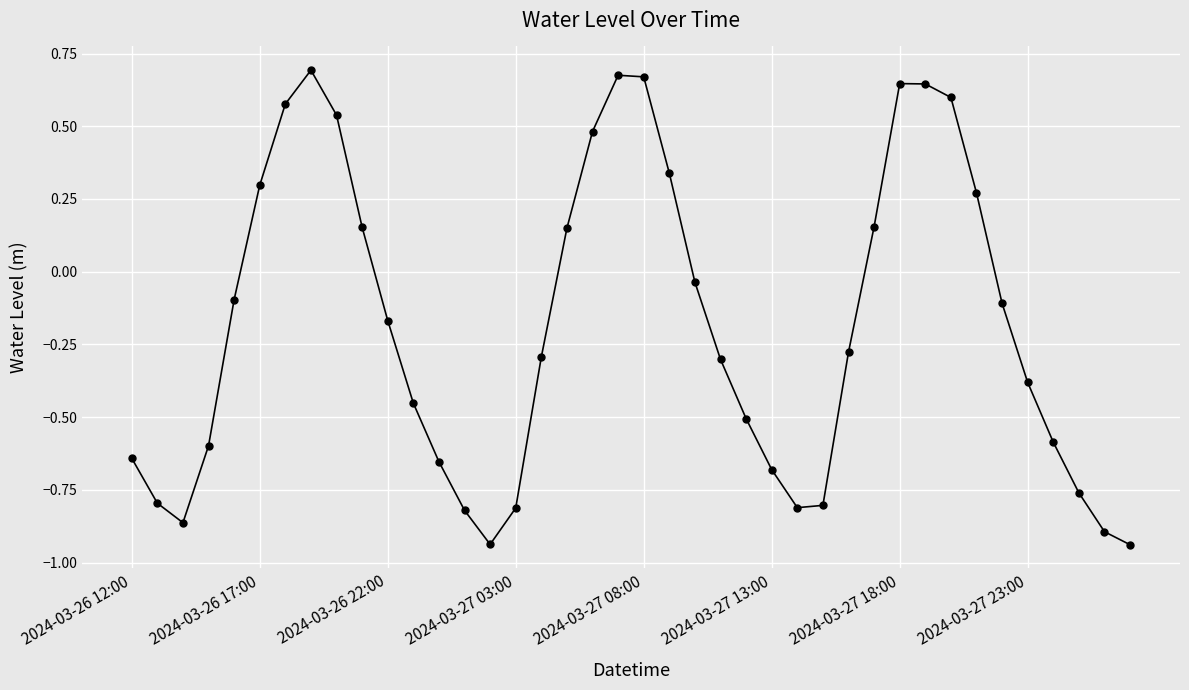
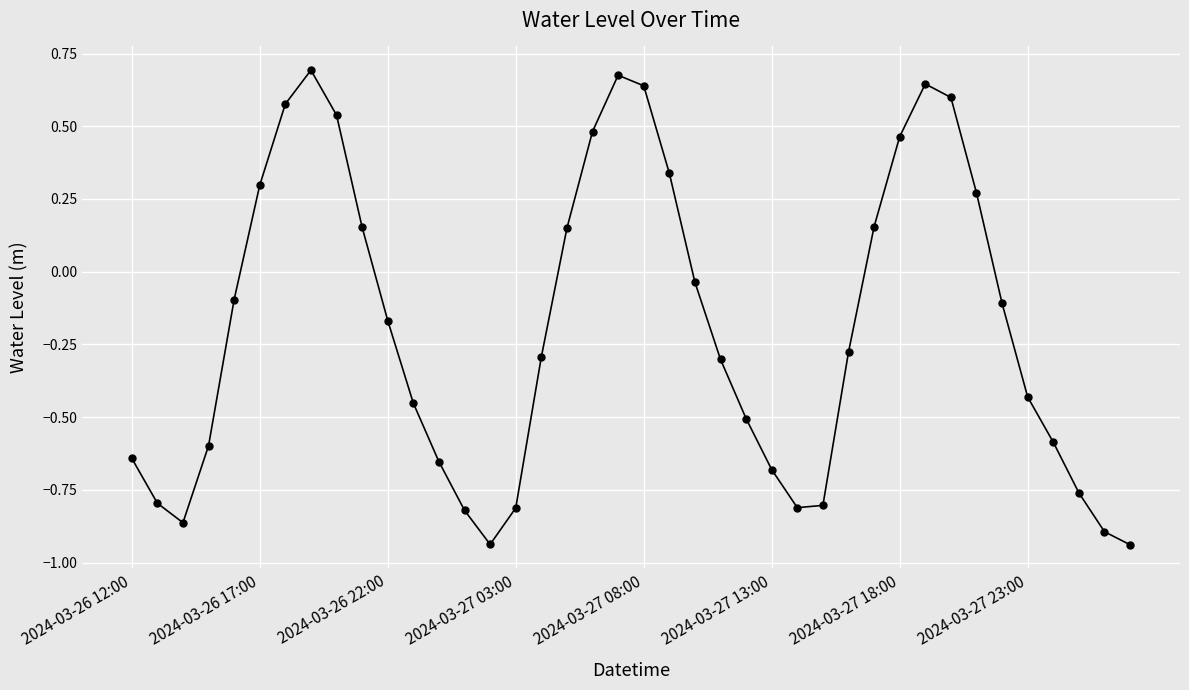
  {
    "2024-03-26 12:00": -0.64,
    "2024-03-26 17:00": 0.30,
    "2024-03-26 22:00": -0.17,
    "2024-03-27 03:00": -0.81,
-   "2024-03-27 08:00": 0.67,
+   "2024-03-27 08:00": 0.64,
    "2024-03-27 13:00": -0.68,
-   "2024-03-27 18:00": 0.65,
-   "2024-03-27 23:00": -0.38
+   "2024-03-27 18:00": 0.46,
+   "2024-03-27 23:00": -0.43
  }
